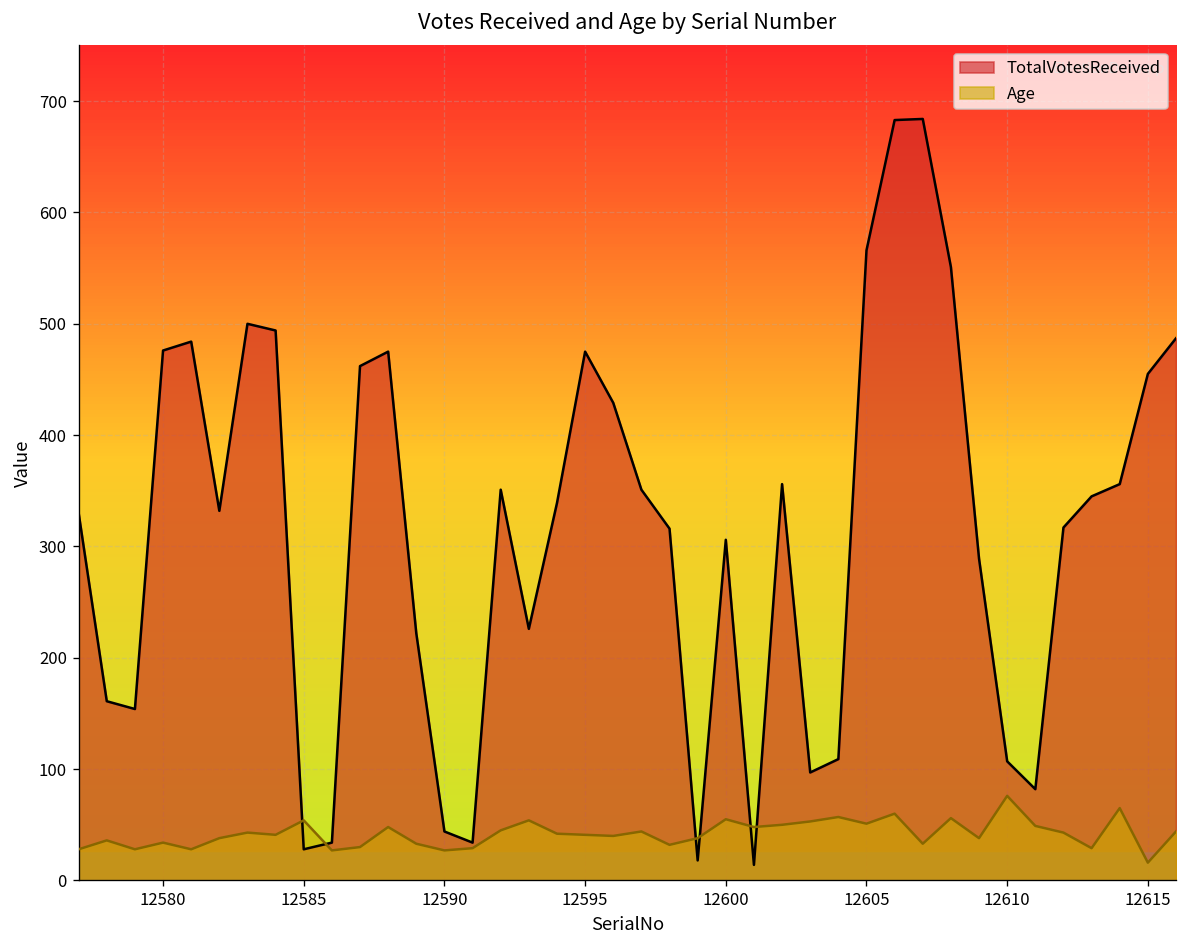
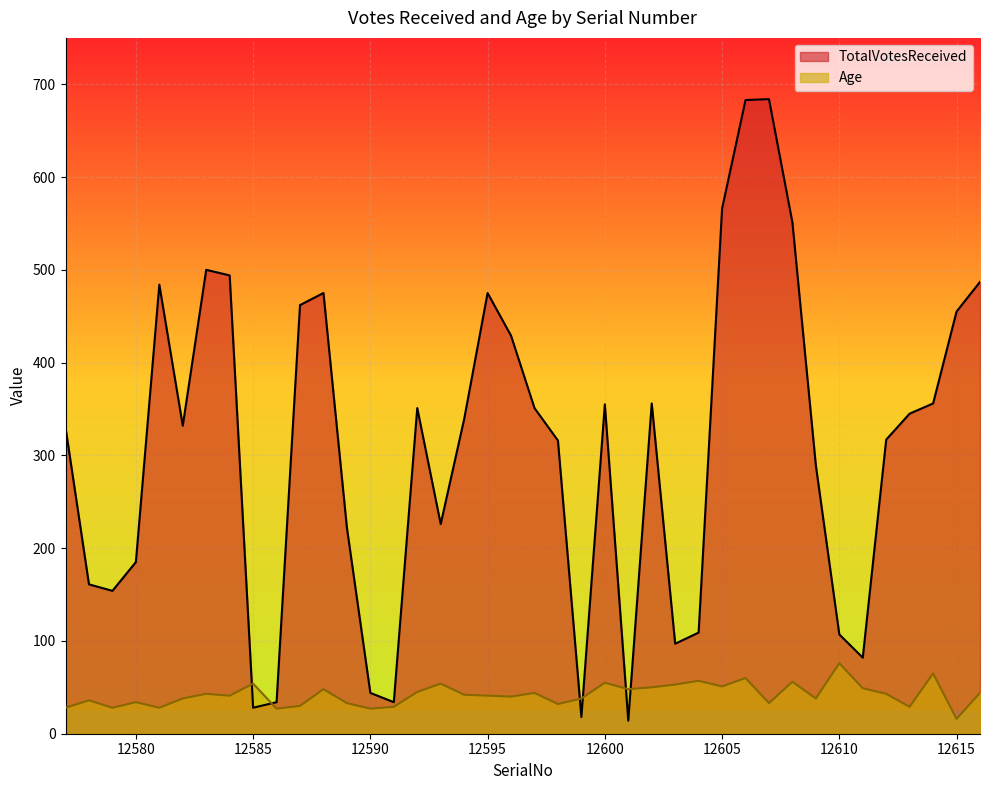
  {
    "TotalVotesReceived": {
-     "12580": 480,
+     "12580": 190,
      "12585": 30,
      "12590": 40,
      "12595": 480,
-     "12600": 310,
+     "12600": 360,
      "12605": 570,
      "12610": 110,
      "12615": 460
    },
    "Age": {
      "12580": 30,
      "12585": 50,
      "12590": 30,
      "12595": 40,
      "12600": 60,
      "12605": 50,
      "12610": 80
    }
  }
